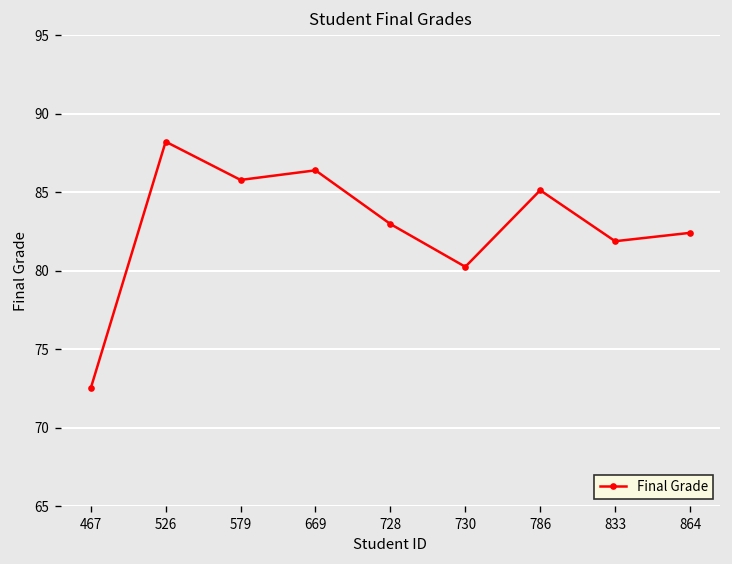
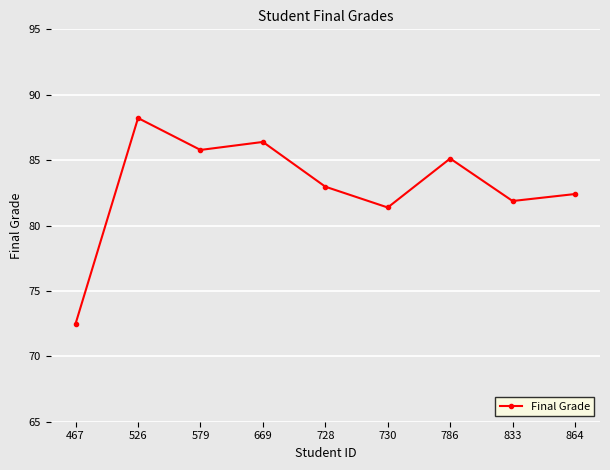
  {
    "467": 72.5,
    "526": 88.2,
    "579": 85.8,
    "669": 86.4,
    "728": 83.0,
-   "730": 80.2,
+   "730": 81.4,
    "786": 85.1,
    "833": 81.9,
    "864": 82.4
  }
